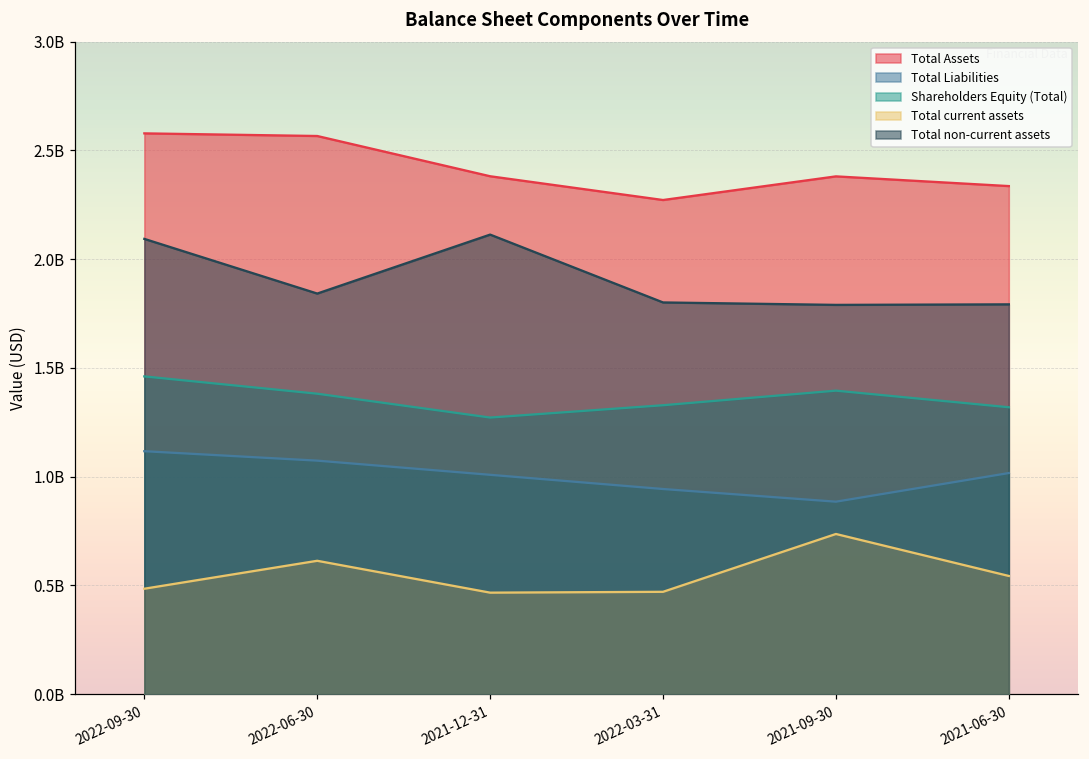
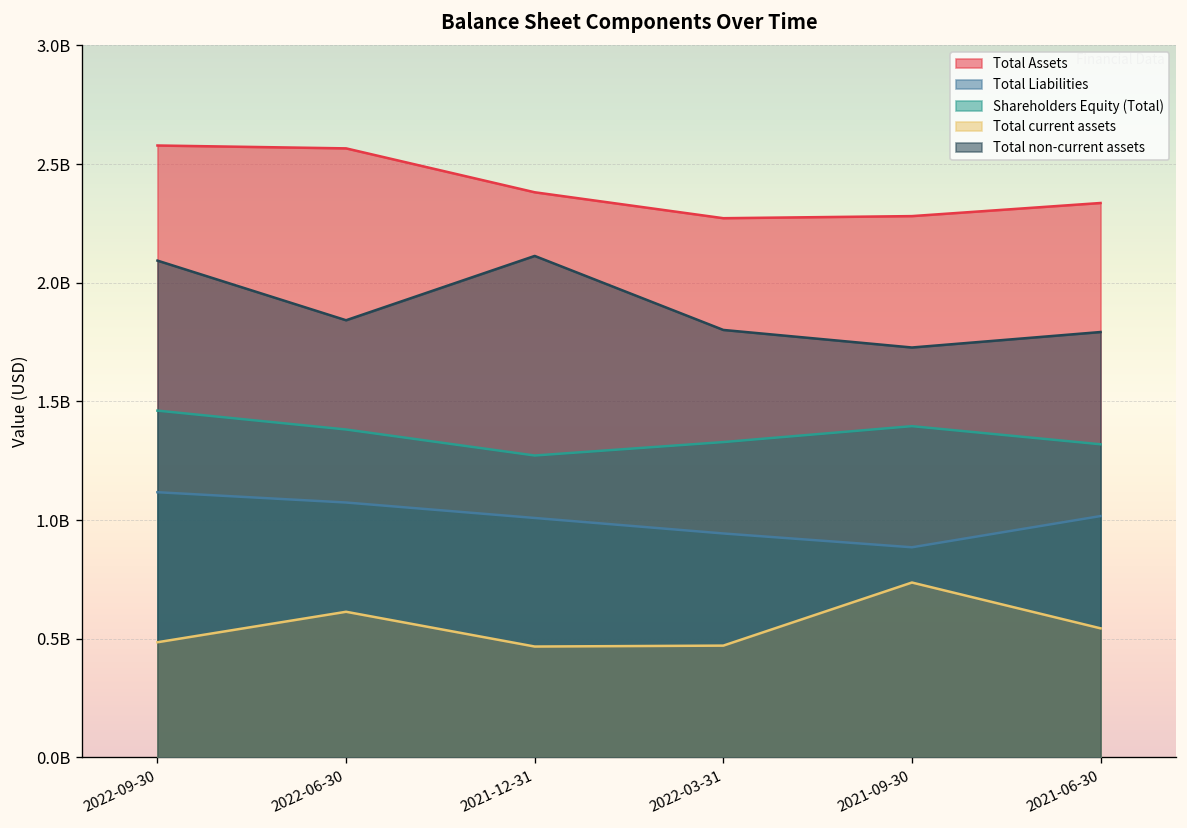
  {
    "Total Assets": {
      "2022-09-30": 2580000000,
      "2022-06-30": 2570000000,
      "2021-12-31": 2380000000,
      "2022-03-31": 2270000000,
-     "2021-09-30": 2380000000,
+     "2021-09-30": 2280000000,
      "2021-06-30": 2340000000
    },
    "Total current assets": {
      "2022-09-30": 490000000,
      "2022-06-30": 610000000,
      "2021-12-31": 470000000,
      "2022-03-31": 470000000,
      "2021-09-30": 740000000,
      "2021-06-30": 540000000
    },
    "Total non-current assets": {
      "2022-09-30": 2090000000,
      "2022-06-30": 1840000000,
      "2021-12-31": 2110000000,
      "2022-03-31": 1800000000,
-     "2021-09-30": 1790000000,
+     "2021-09-30": 1730000000,
      "2021-06-30": 1790000000
    }
  }
